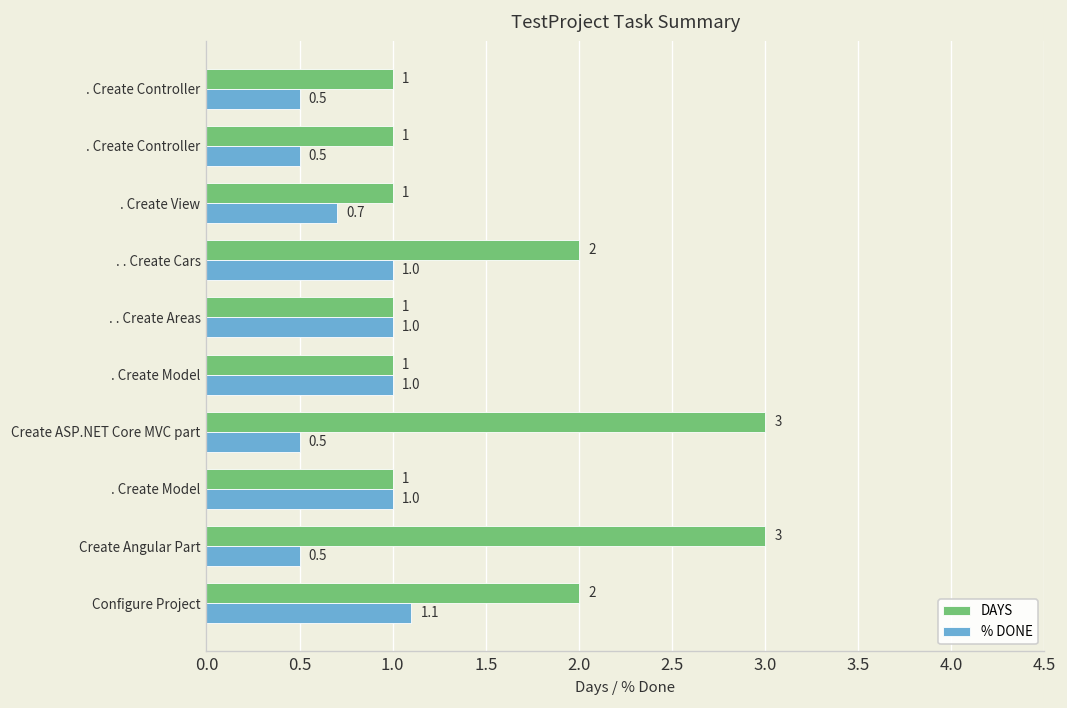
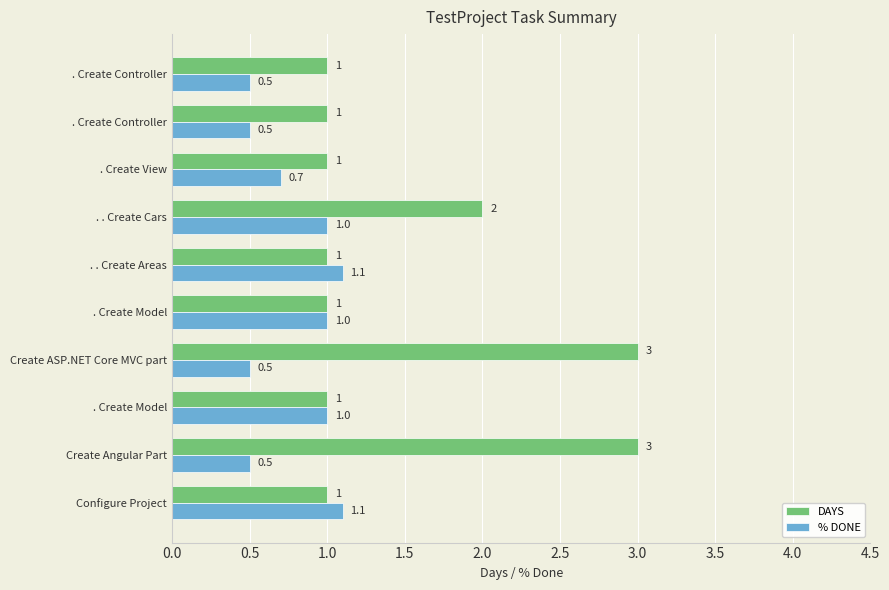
  {
    "DAYS": {
      ". Create View": 1,
      ". . Create Cars": 2,
      ". . Create Areas": 1,
      "Create ASP.NET Core MVC part": 3,
      "Create Angular Part": 3,
-     "Configure Project": 2
+     "Configure Project": 1
    },
    "% DONE": {
      ". Create View": 0.7,
      ". . Create Cars": 1.0,
-     ". . Create Areas": 1.0,
+     ". . Create Areas": 1.1,
      "Create ASP.NET Core MVC part": 0.5,
      "Create Angular Part": 0.5,
      "Configure Project": 1.1
    }
  }
